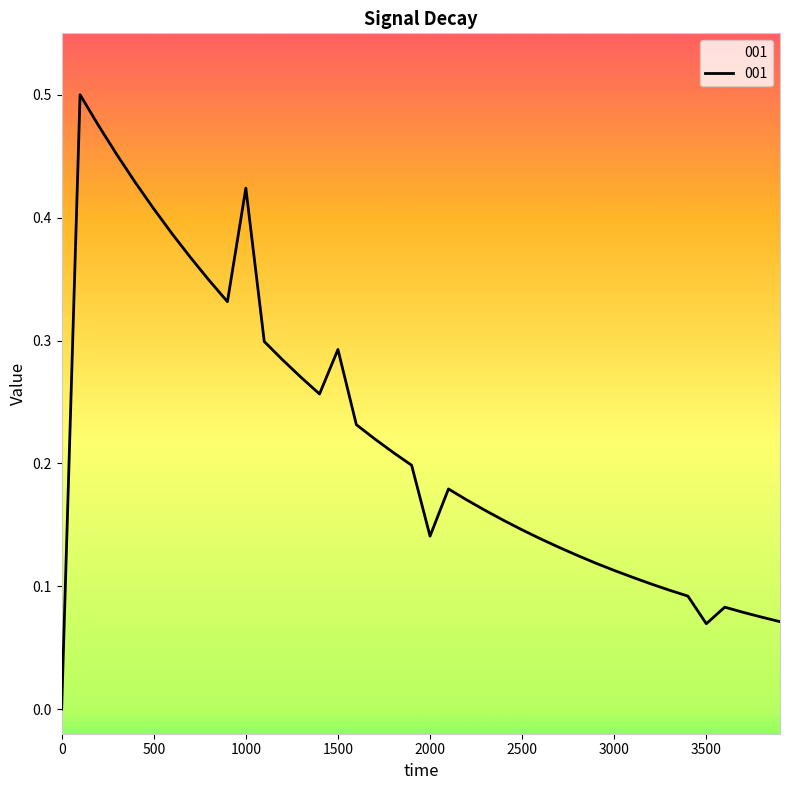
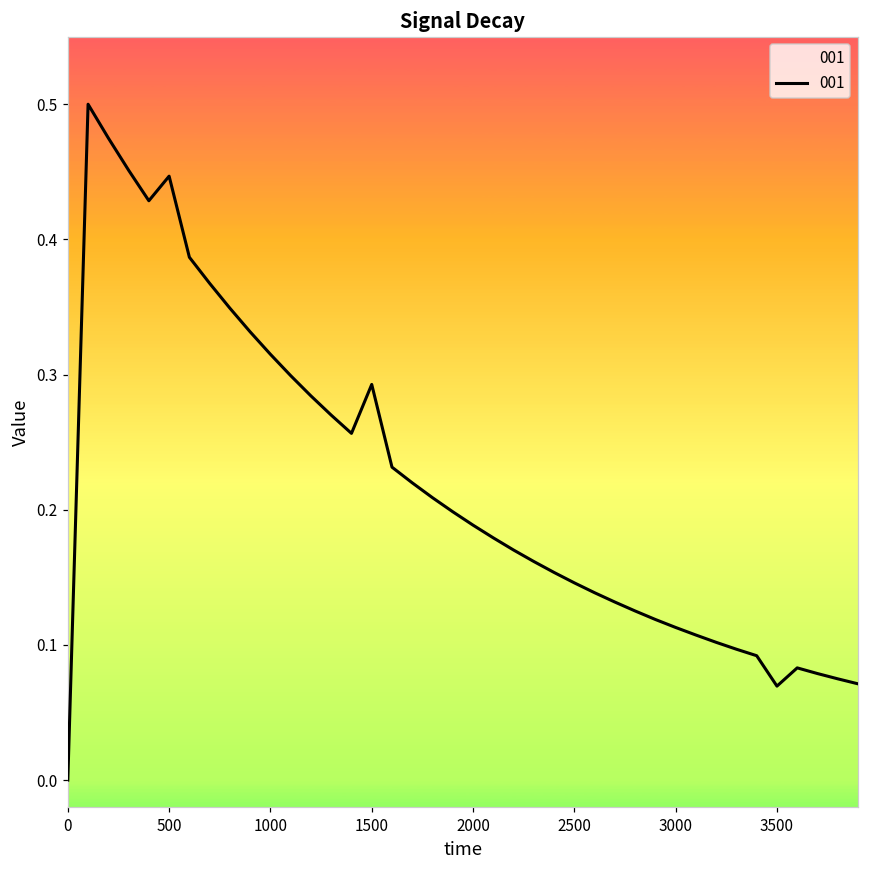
  {
    "0": 0.000,
-   "500": 0.407,
-   "1000": 0.424,
+   "500": 0.447,
+   "1000": 0.315,
    "1500": 0.293,
-   "2000": 0.141,
+   "2000": 0.189,
    "2500": 0.146,
    "3000": 0.113,
    "3500": 0.070
  }
